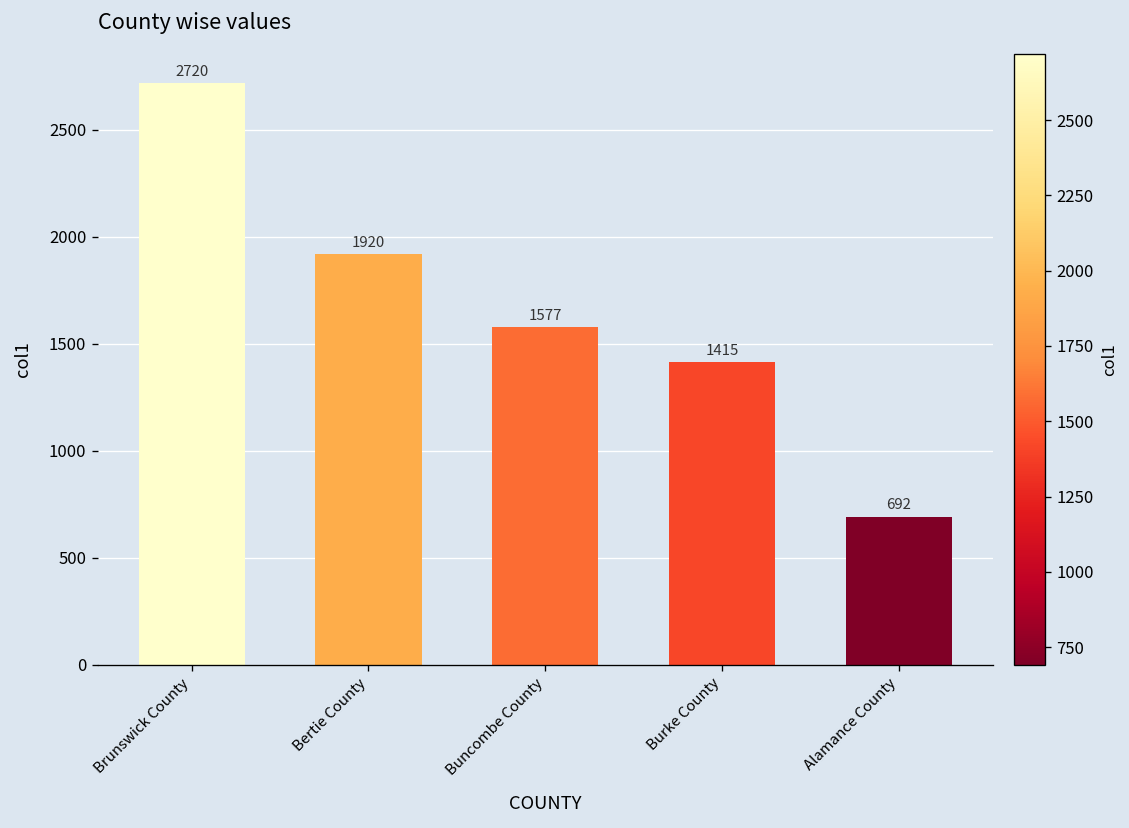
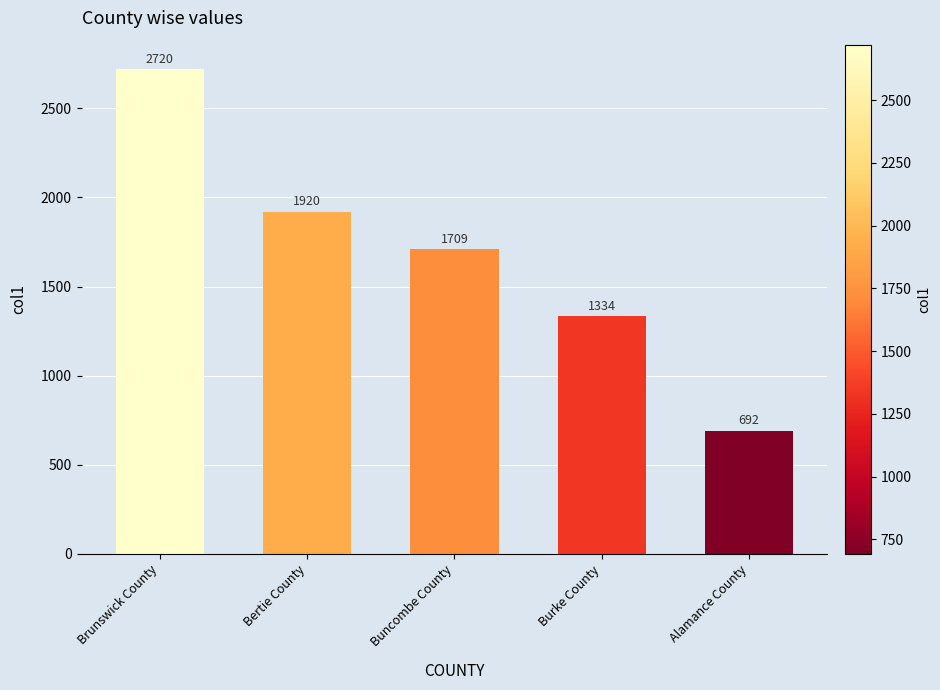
  {
    "Brunswick County": 2720,
    "Bertie County": 1920,
-   "Buncombe County": 1577,
-   "Burke County": 1415,
+   "Buncombe County": 1709,
+   "Burke County": 1334,
    "Alamance County": 692
  }
